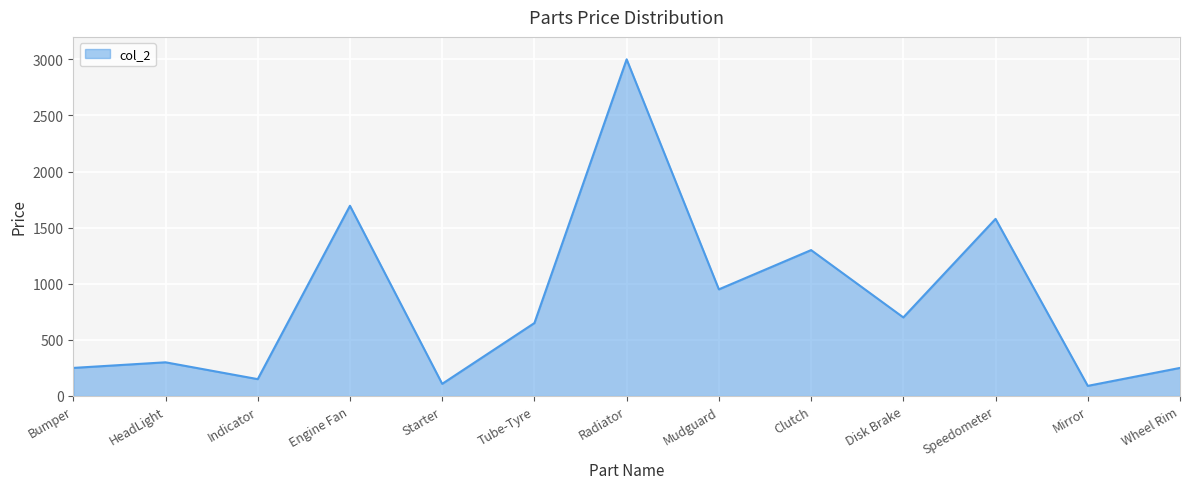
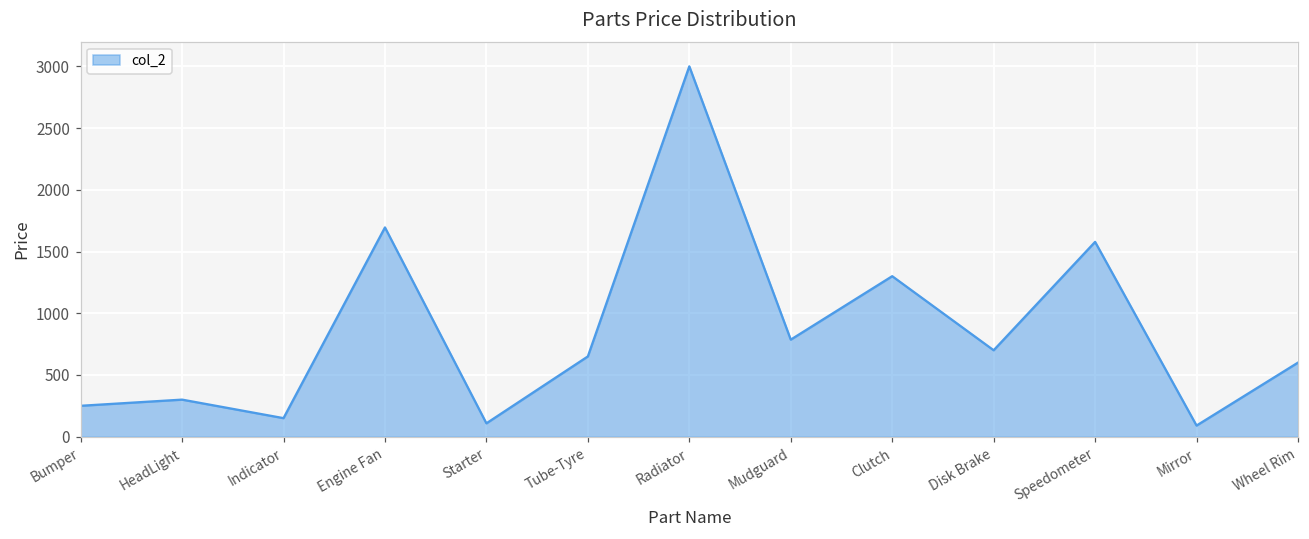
  {
    "Bumper": 250,
    "HeadLight": 300,
    "Indicator": 150,
    "Engine Fan": 1700,
    "Starter": 110,
    "Tube-Tyre": 650,
    "Radiator": 3000,
-   "Mudguard": 950,
+   "Mudguard": 790,
    "Clutch": 1300,
    "Disk Brake": 700,
    "Speedometer": 1580,
    "Mirror": 90,
-   "Wheel Rim": 250
+   "Wheel Rim": 600
  }
